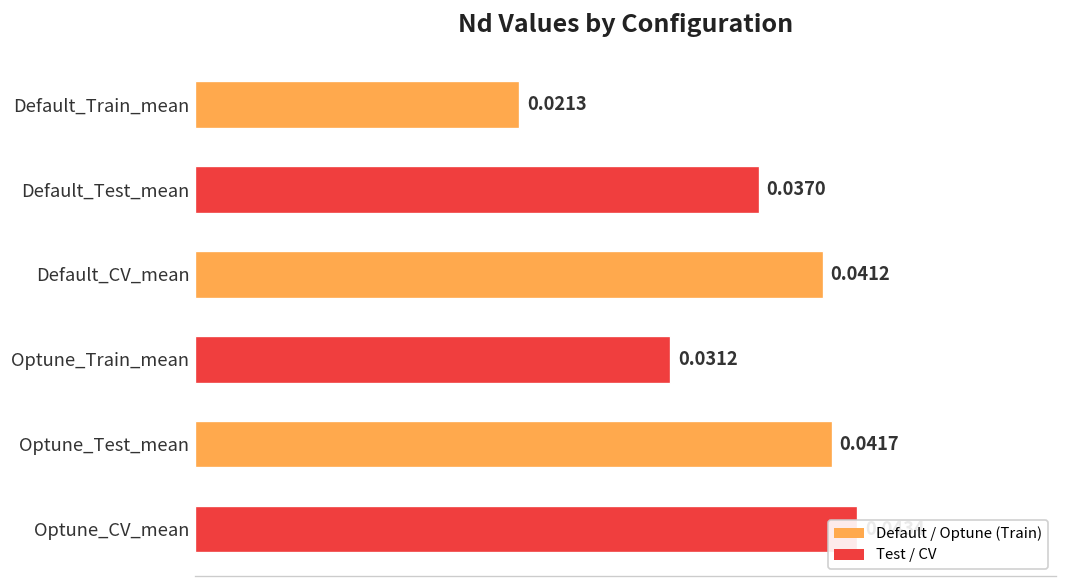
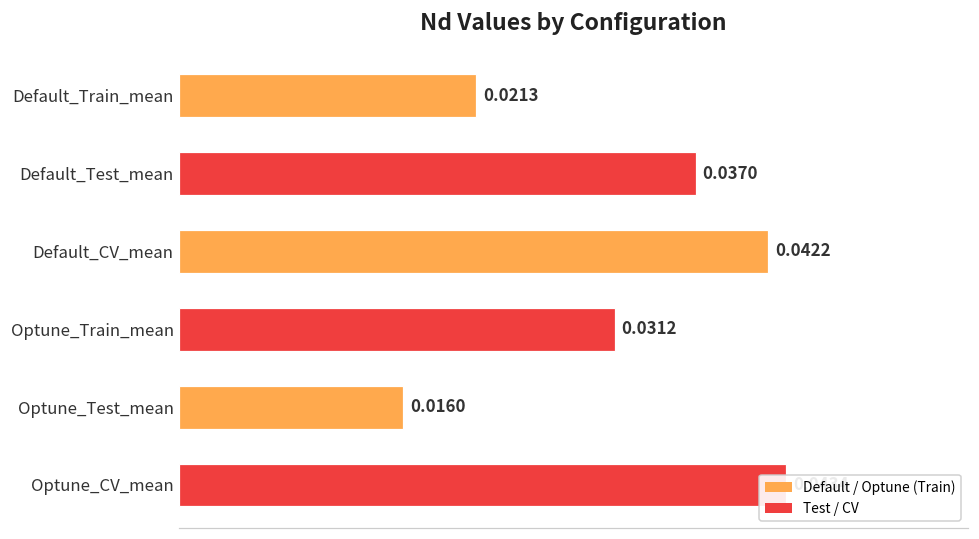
  {
    "Default_Train_mean": 0.0213,
    "Default_Test_mean": 0.0370,
-   "Default_CV_mean": 0.0412,
+   "Default_CV_mean": 0.0422,
    "Optune_Train_mean": 0.0312,
-   "Optune_Test_mean": 0.0417
+   "Optune_Test_mean": 0.0160
  }
